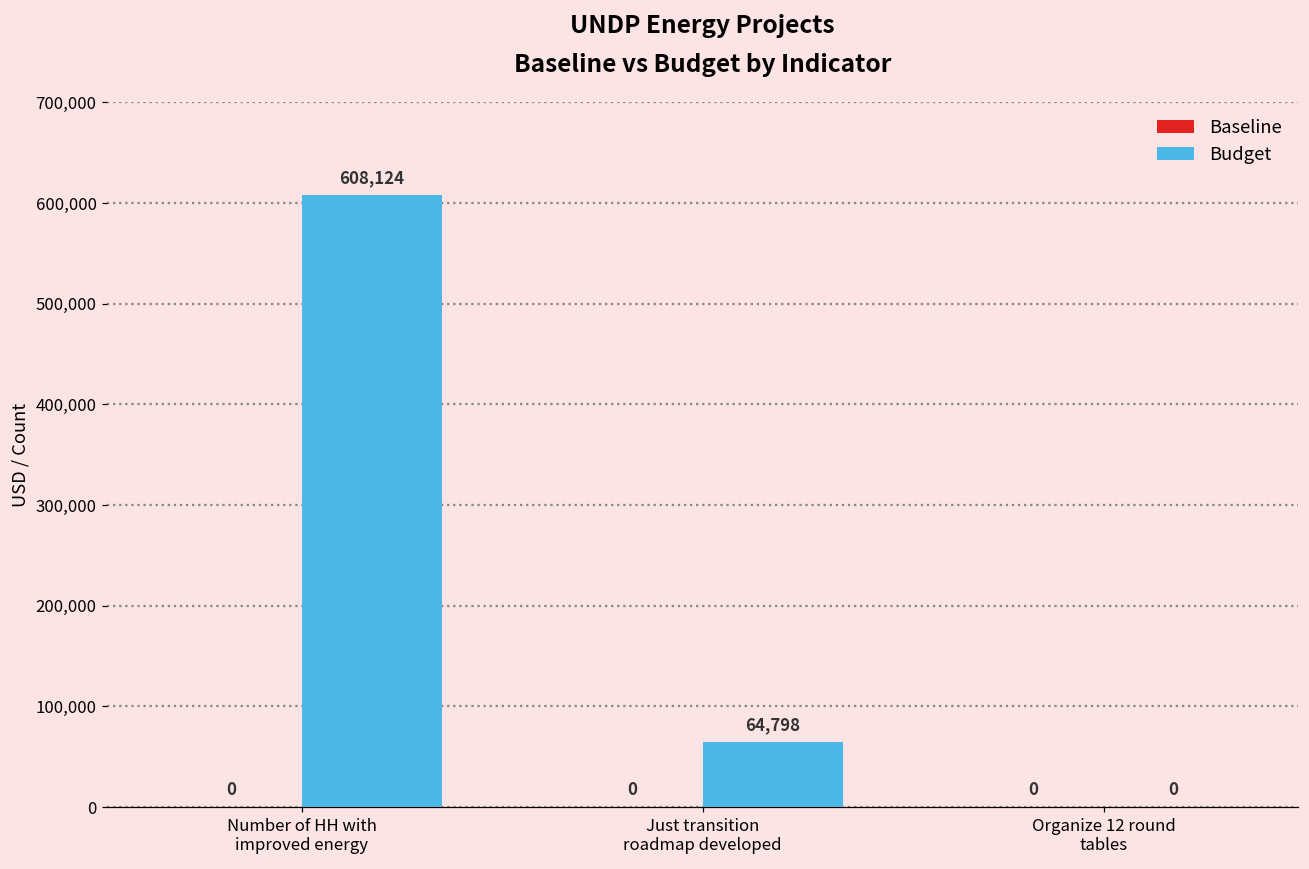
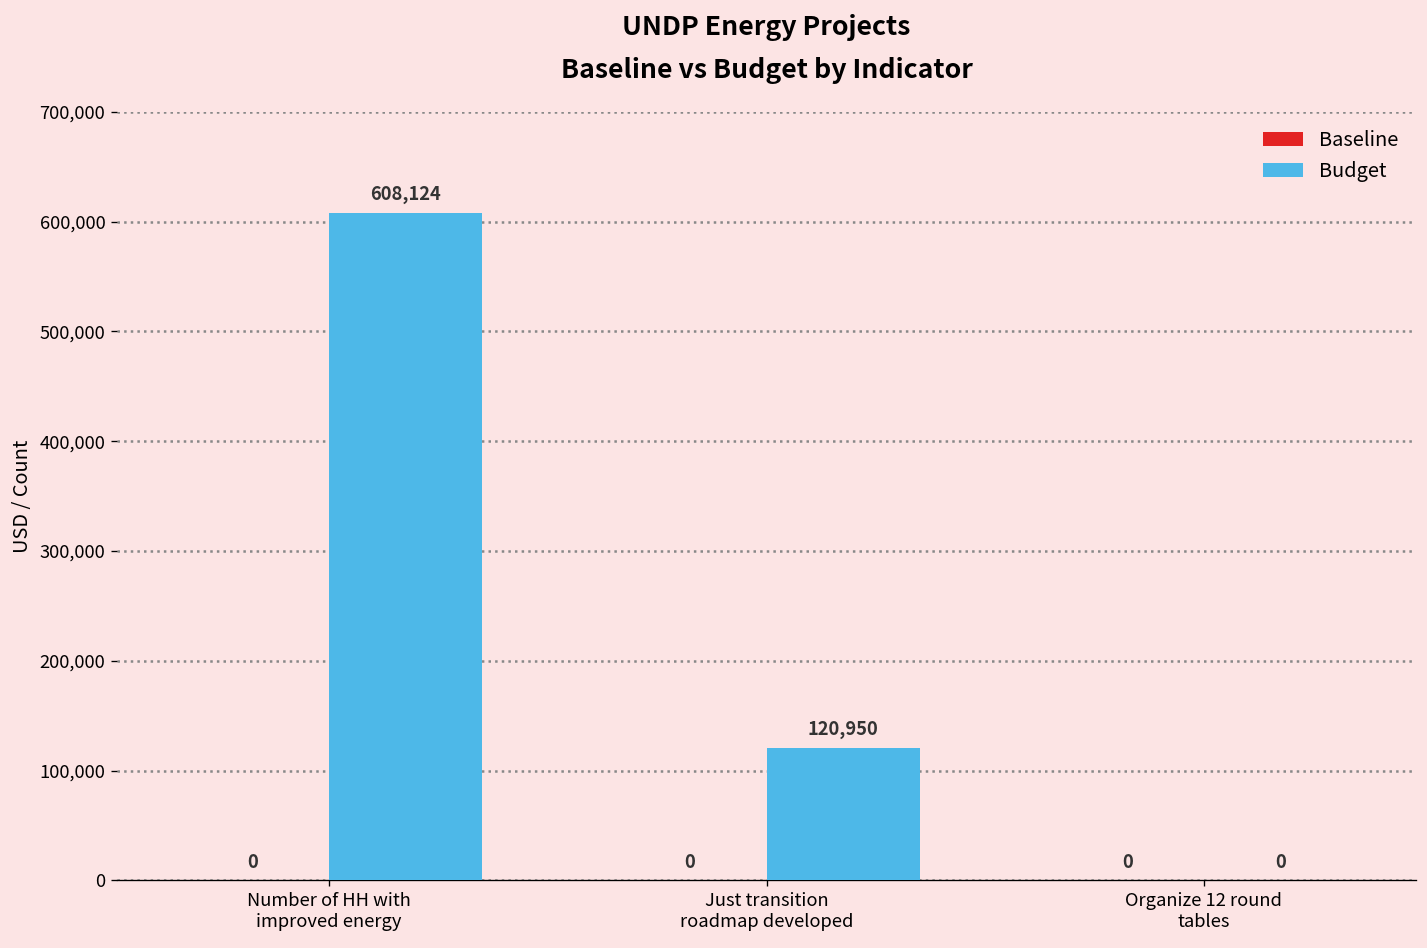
  {
    "Baseline": {
      "Number of HH with improved energy": "0",
      "Just transition roadmap developed": "0",
      "Organize 12 round tables": "0"
    },
    "Budget": {
      "Number of HH with improved energy": "608,124",
-     "Just transition roadmap developed": "64,798",
+     "Just transition roadmap developed": "120,950",
      "Organize 12 round tables": "0"
    }
  }
